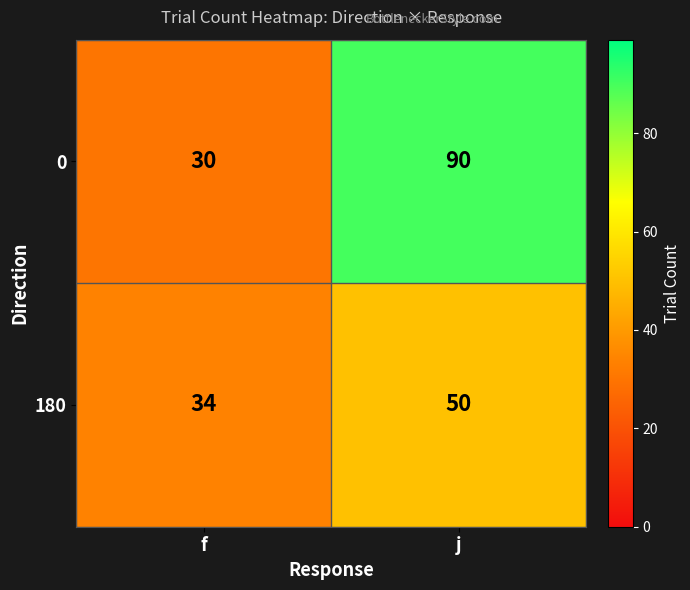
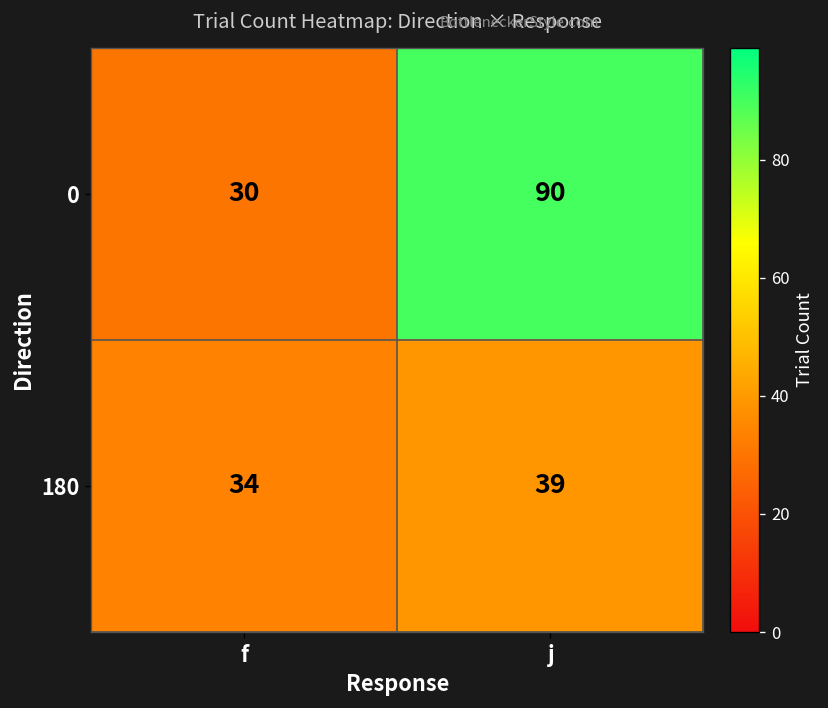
  {
    "0": {
      "f": 30,
      "j": 90
    },
    "180": {
      "f": 34,
-     "j": 50
+     "j": 39
    }
  }
